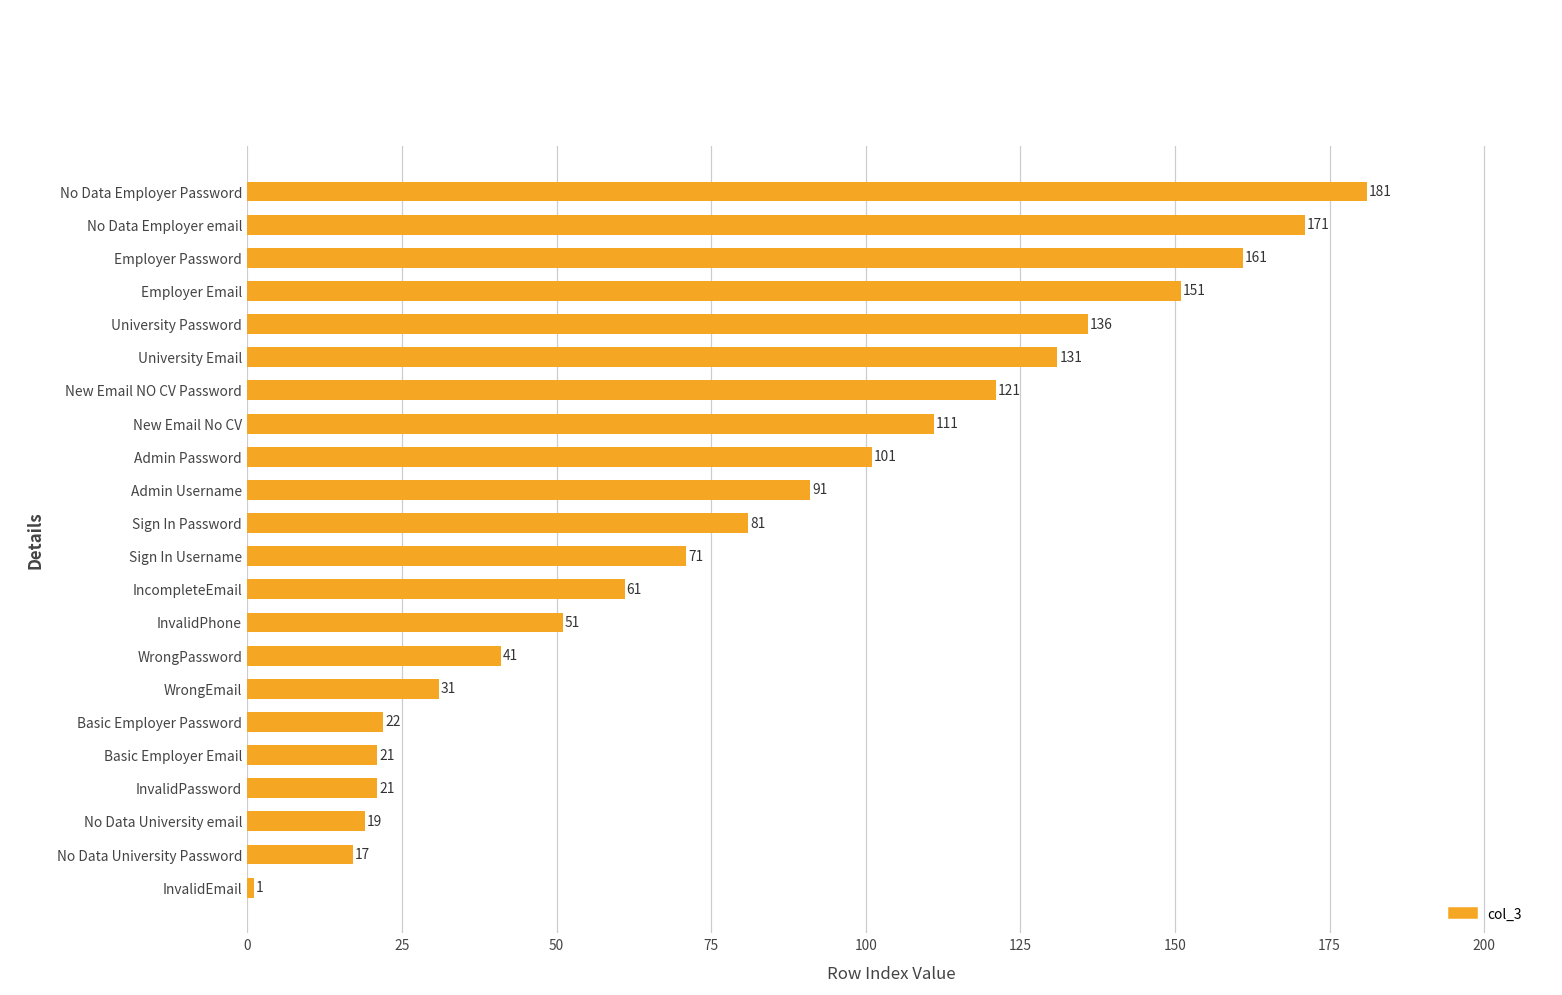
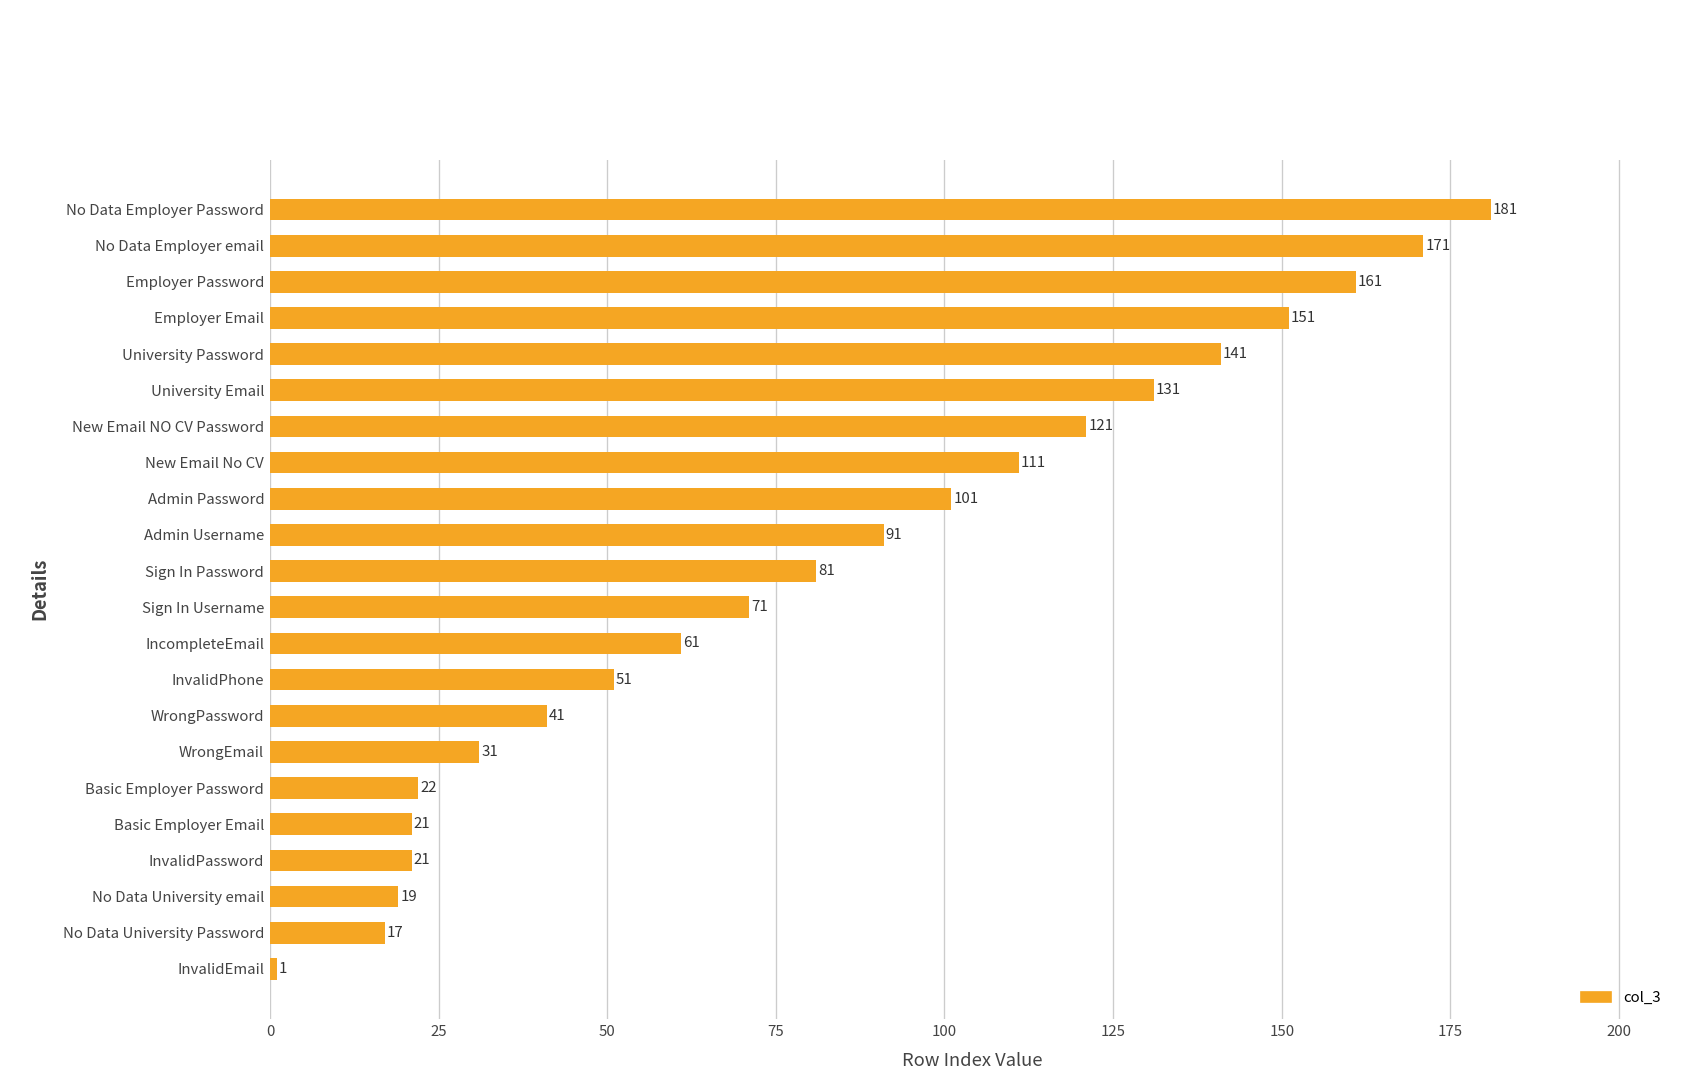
  {
    "No Data Employer Password": 181,
    "No Data Employer email": 171,
    "Employer Password": 161,
    "Employer Email": 151,
-   "University Password": 136,
+   "University Password": 141,
    "University Email": 131,
    "New Email NO CV Password": 121,
    "New Email No CV": 111,
    "Admin Password": 101,
    "Admin Username": 91,
    "Sign In Password": 81,
    "Sign In Username": 71,
    "IncompleteEmail": 61,
    "InvalidPhone": 51,
    "WrongPassword": 41,
    "WrongEmail": 31,
    "Basic Employer Password": 22,
    "Basic Employer Email": 21,
    "InvalidPassword": 21,
    "No Data University email": 19,
    "No Data University Password": 17,
    "InvalidEmail": 1
  }
